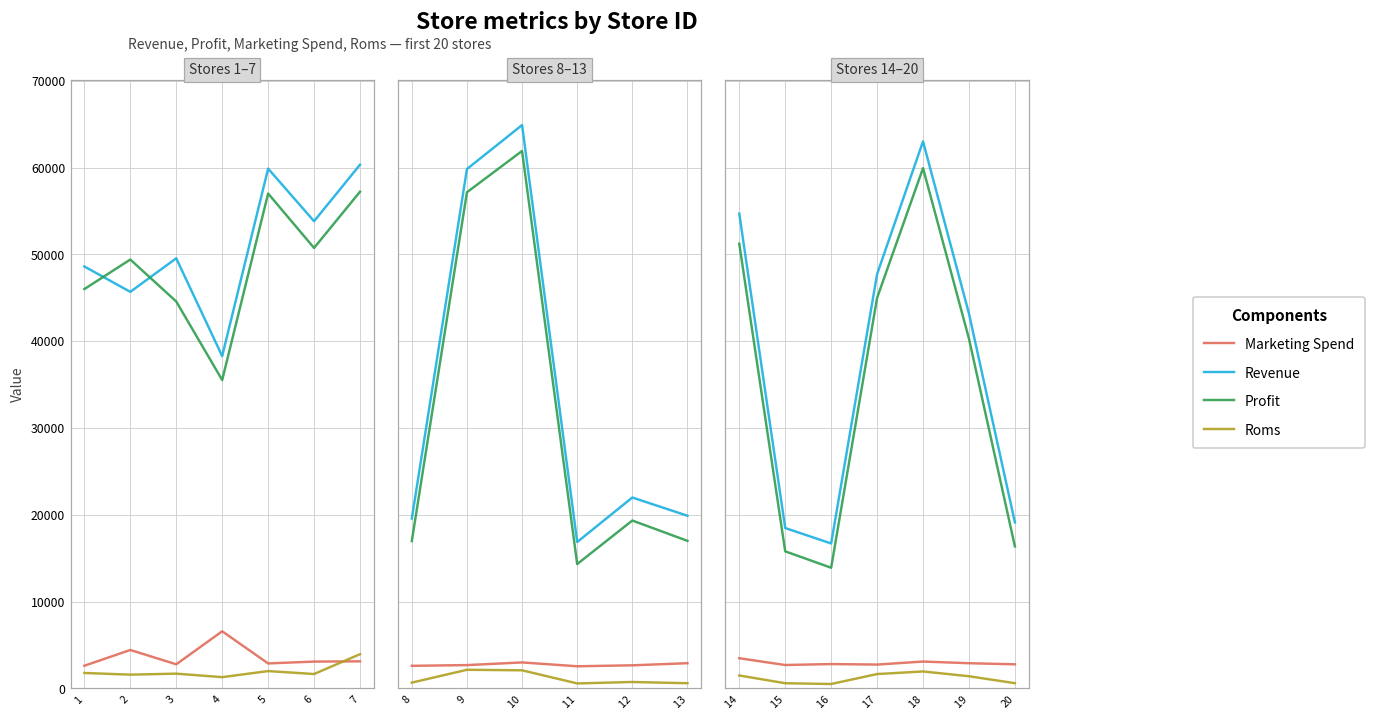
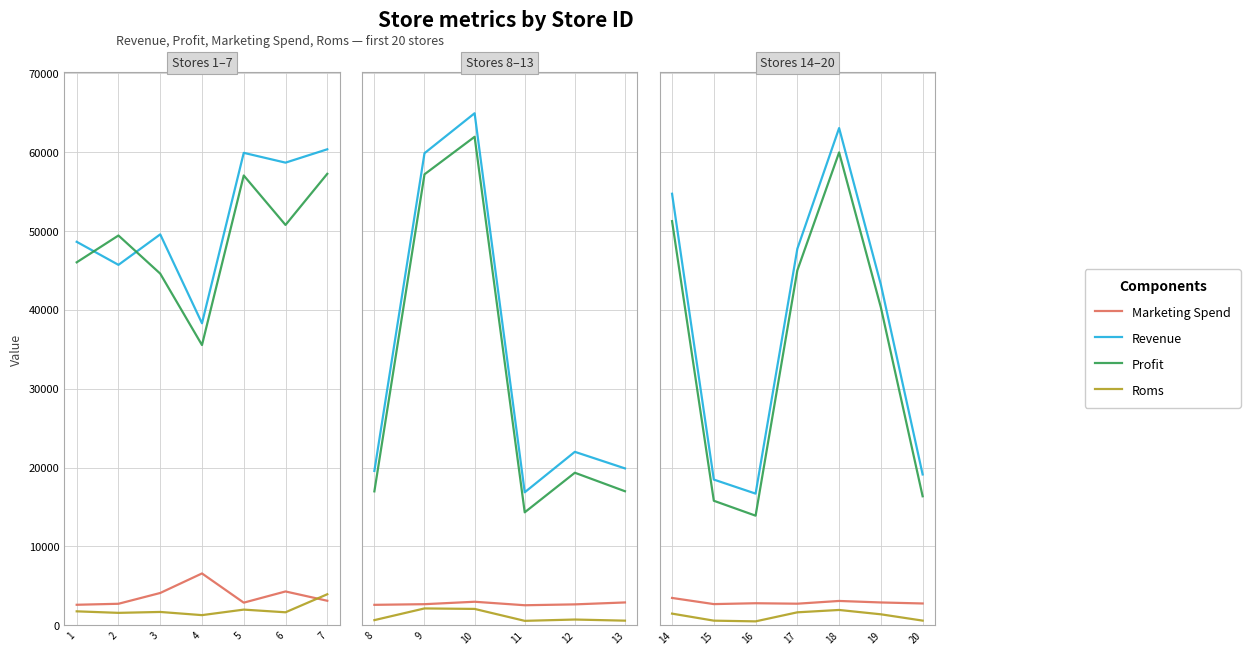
  {
    "Stores 1–7": {
      "Marketing Spend": {
        "1": 3000,
-       "2": 4000,
-       "3": 3000,
+       "2": 3000,
+       "3": 4000,
        "4": 7000,
        "5": 3000,
-       "6": 3000,
+       "6": 4000,
        "7": 3000
      },
      "Revenue": {
        "1": 49000,
        "2": 46000,
        "3": 50000,
        "4": 38000,
        "5": 60000,
-       "6": 54000,
+       "6": 59000,
        "7": 60000
      },
      "Profit": {
        "1": 46000,
        "2": 49000,
        "3": 45000,
        "4": 36000,
        "5": 57000,
        "6": 51000,
        "7": 57000
      },
      "Roms": {
        "1": 2000,
        "2": 2000,
        "3": 2000,
        "4": 1000,
        "5": 2000,
        "6": 2000,
        "7": 4000
      }
    }
  }
